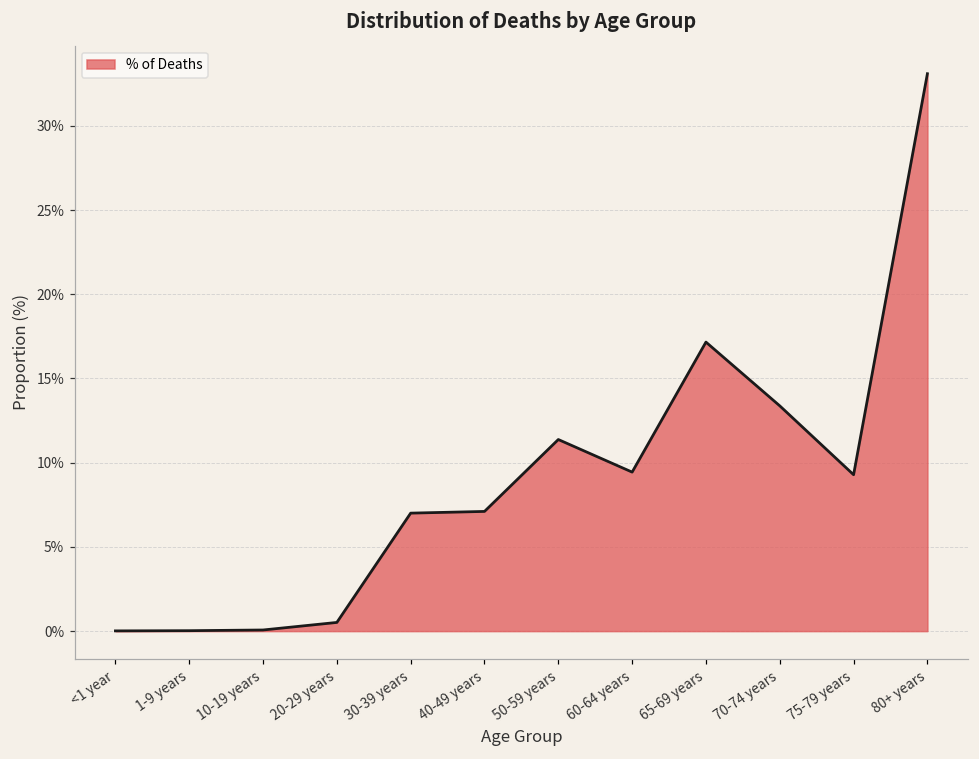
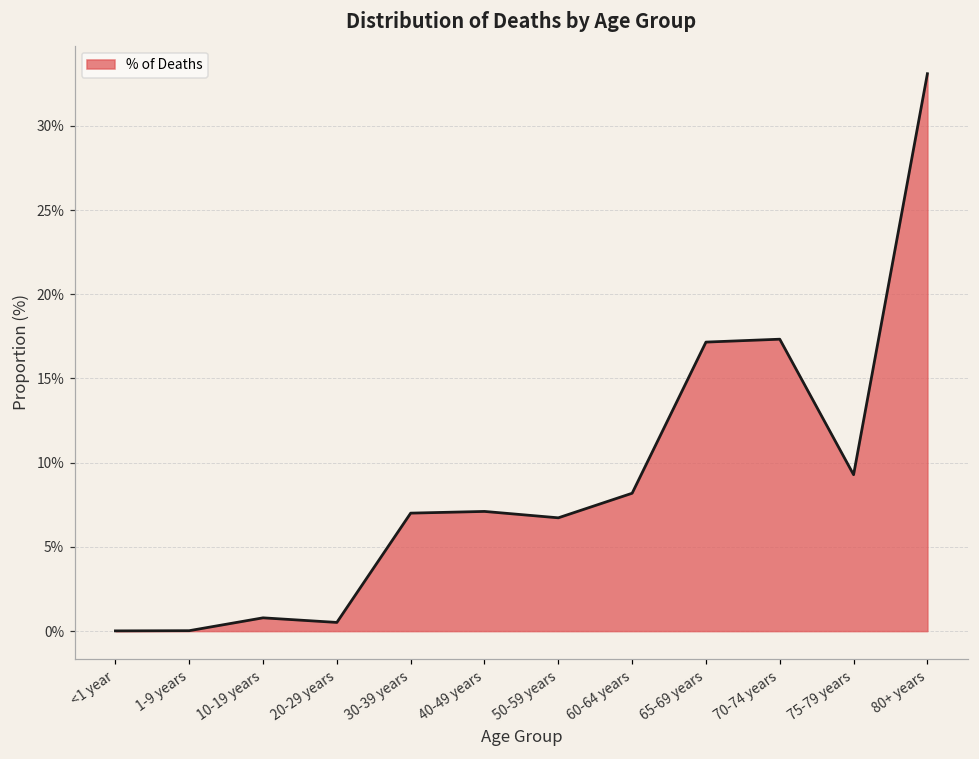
  {
    "<1 year": "0.0%",
    "1-9 years": "0.0%",
-   "10-19 years": "0.1%",
+   "10-19 years": "0.8%",
    "20-29 years": "0.5%",
    "30-39 years": "7.0%",
    "40-49 years": "7.1%",
-   "50-59 years": "11.4%",
-   "60-64 years": "9.4%",
+   "50-59 years": "6.7%",
+   "60-64 years": "8.2%",
    "65-69 years": "17.2%",
-   "70-74 years": "13.4%",
+   "70-74 years": "17.3%",
    "75-79 years": "9.3%",
    "80+ years": "33.1%"
  }
